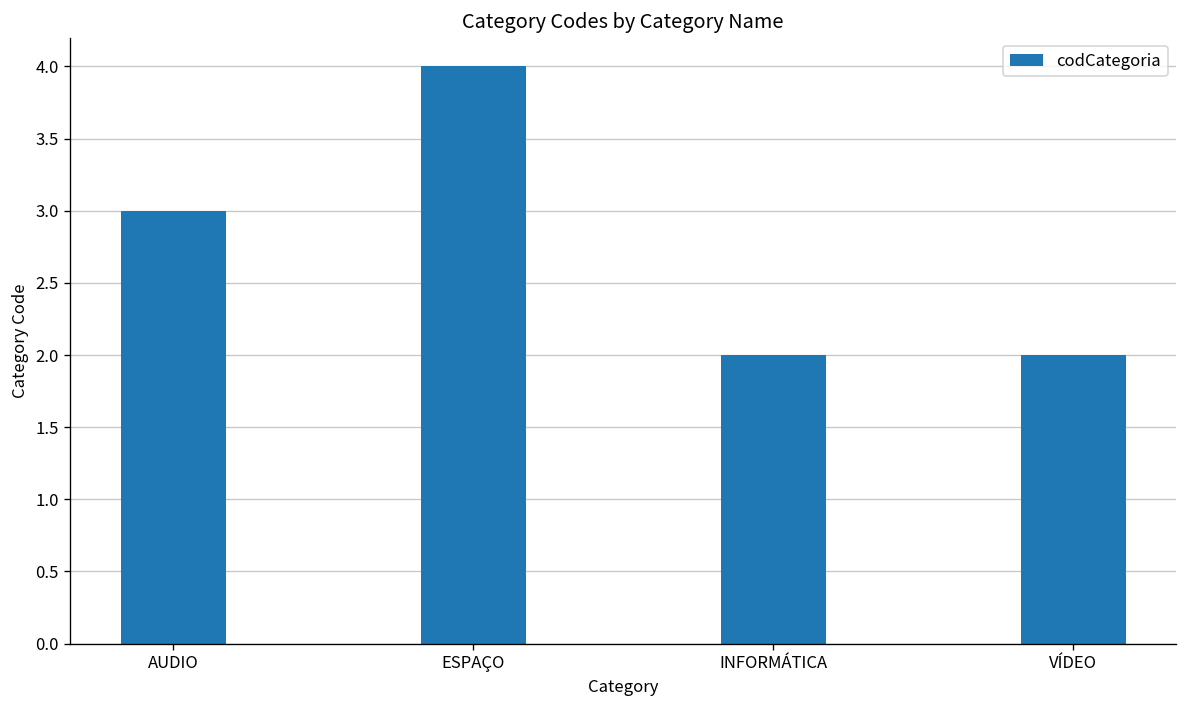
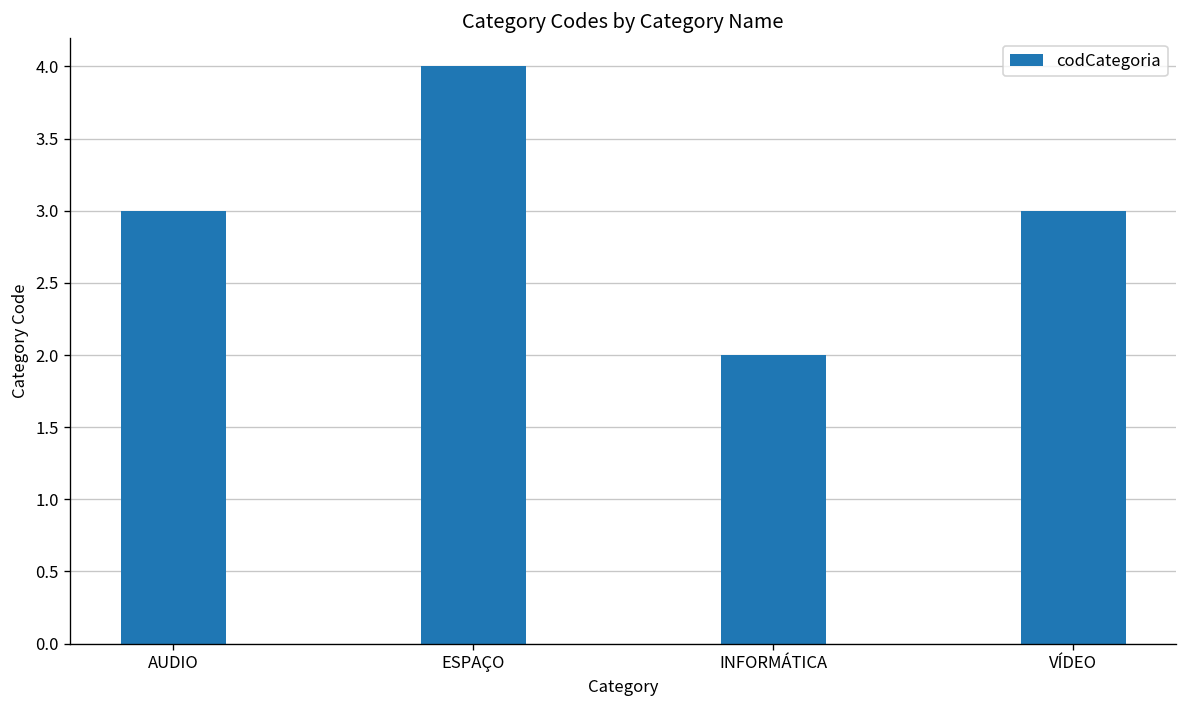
  {
    "AUDIO": 3,
    "ESPAÇO": 4,
    "INFORMÁTICA": 2,
-   "VÍDEO": 2
+   "VÍDEO": 3
  }
